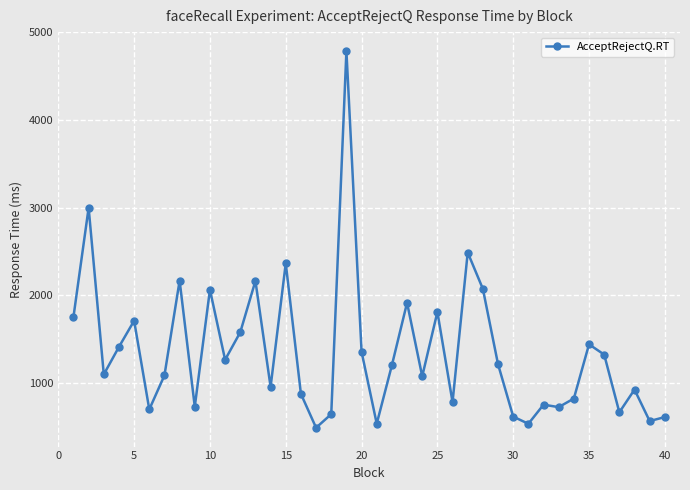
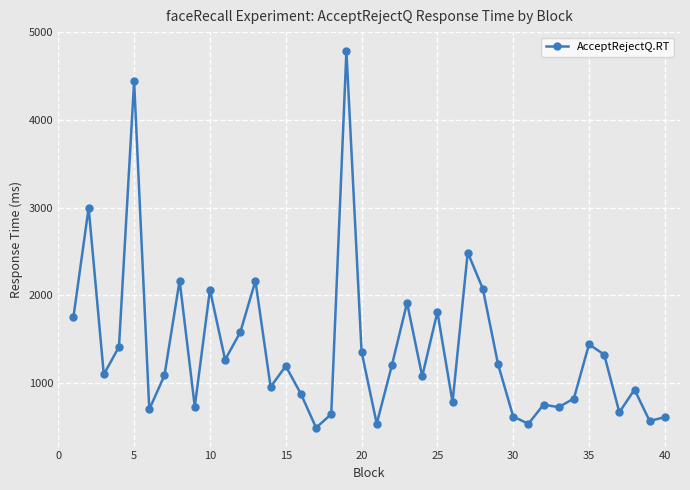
  {
-   "5": 1700,
+   "5": 4400,
    "10": 2100,
-   "15": 2400,
+   "15": 1200,
    "20": 1400,
    "25": 1800,
    "30": 600,
    "35": 1400,
    "40": 600
  }
